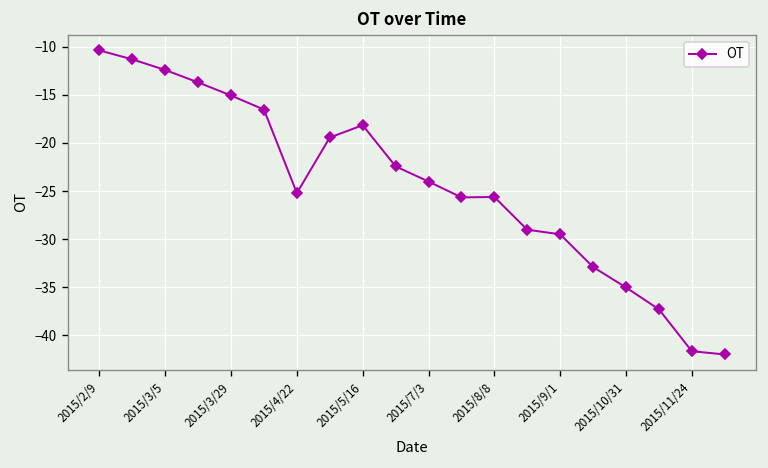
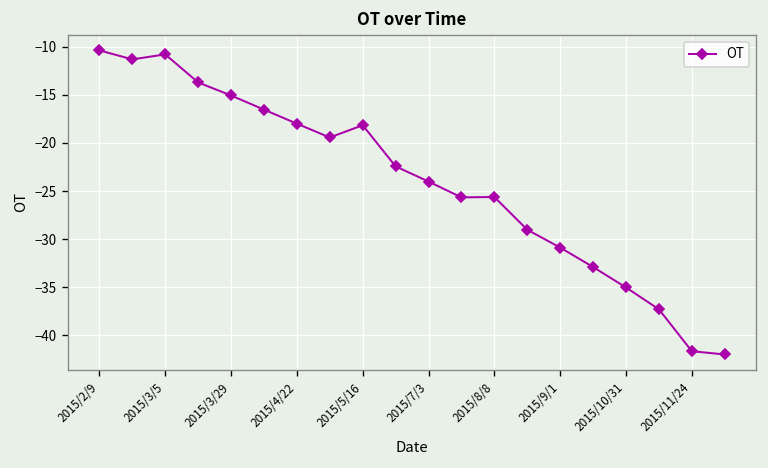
  {
    "2015/2/9": -10,
-   "2015/3/5": -12,
+   "2015/3/5": -11,
    "2015/3/29": -15,
-   "2015/4/22": -25,
+   "2015/4/22": -18,
    "2015/5/16": -18,
    "2015/7/3": -24,
    "2015/8/8": -26,
-   "2015/9/1": -29,
+   "2015/9/1": -31,
    "2015/10/31": -35,
    "2015/11/24": -42
  }
